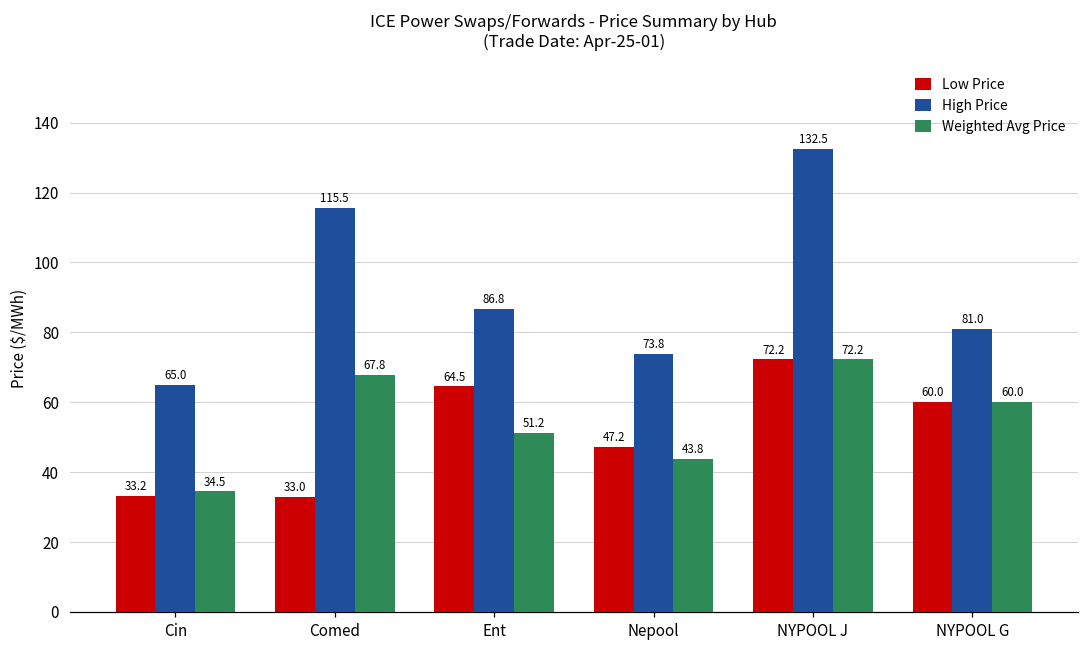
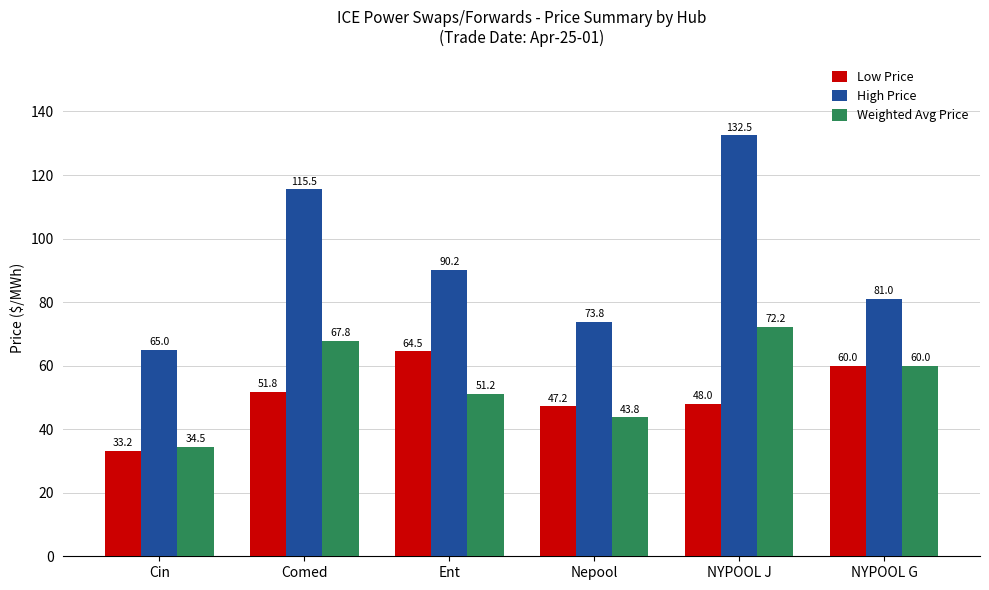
  {
    "Low Price": {
      "Cin": 33.2,
-     "Comed": 33.0,
+     "Comed": 51.8,
      "Ent": 64.5,
      "Nepool": 47.2,
-     "NYPOOL J": 72.2,
+     "NYPOOL J": 48.0,
      "NYPOOL G": 60.0
    },
    "High Price": {
      "Cin": 65.0,
      "Comed": 115.5,
-     "Ent": 86.8,
+     "Ent": 90.2,
      "Nepool": 73.8,
      "NYPOOL J": 132.5,
      "NYPOOL G": 81.0
    },
    "Weighted Avg Price": {
      "Cin": 34.5,
      "Comed": 67.8,
      "Ent": 51.2,
      "Nepool": 43.8,
      "NYPOOL J": 72.2,
      "NYPOOL G": 60.0
    }
  }
